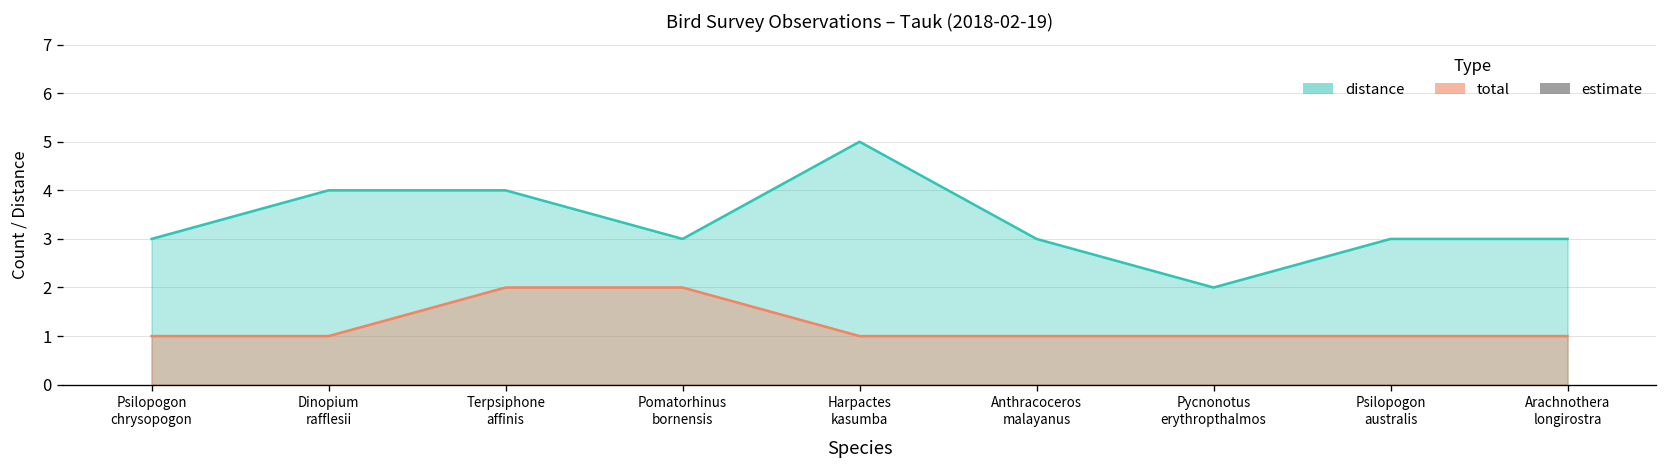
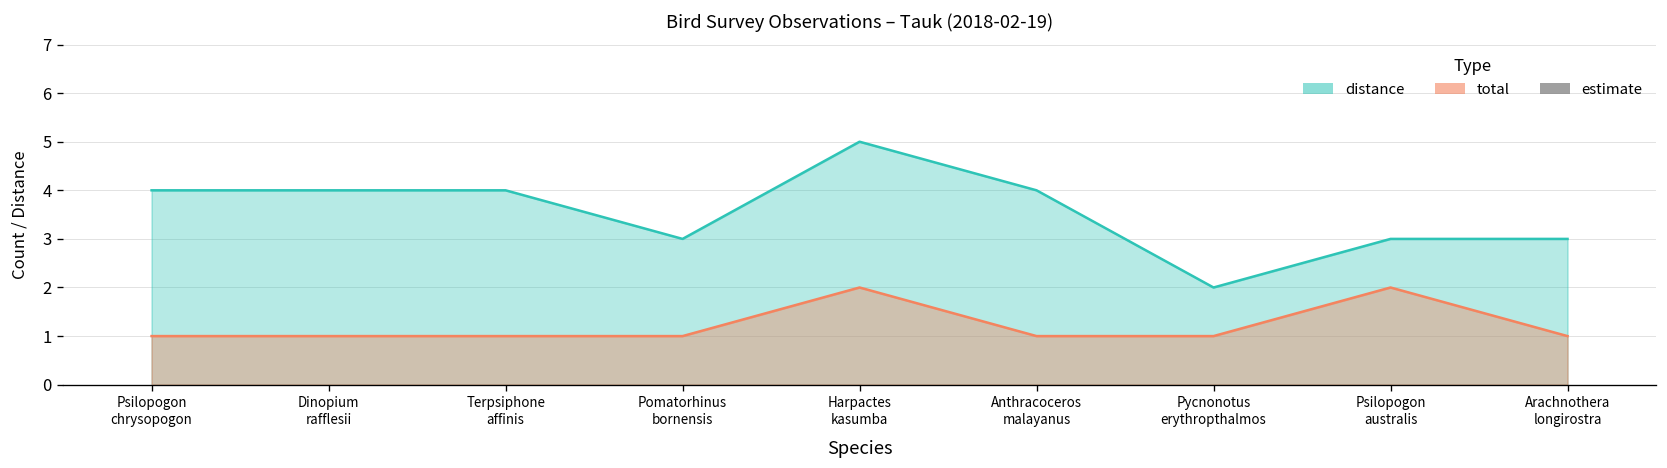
  {
    "distance": {
-     "Psilopogon chrysopogon": 3,
+     "Psilopogon chrysopogon": 4,
      "Dinopium rafflesii": 4,
      "Terpsiphone affinis": 4,
      "Pomatorhinus bornensis": 3,
      "Harpactes kasumba": 5,
-     "Anthracoceros malayanus": 3,
+     "Anthracoceros malayanus": 4,
      "Pycnonotus erythropthalmos": 2,
      "Psilopogon australis": 3,
      "Arachnothera longirostra": 3
    },
    "estimate": {
      "Psilopogon chrysopogon": 0,
      "Dinopium rafflesii": 0,
      "Terpsiphone affinis": 0,
      "Pomatorhinus bornensis": 0,
      "Harpactes kasumba": 0,
      "Anthracoceros malayanus": 0,
      "Pycnonotus erythropthalmos": 0,
      "Psilopogon australis": 0,
      "Arachnothera longirostra": 0
    },
    "total": {
      "Psilopogon chrysopogon": 1,
      "Dinopium rafflesii": 1,
-     "Terpsiphone affinis": 2,
-     "Pomatorhinus bornensis": 2,
-     "Harpactes kasumba": 1,
+     "Terpsiphone affinis": 1,
+     "Pomatorhinus bornensis": 1,
+     "Harpactes kasumba": 2,
      "Anthracoceros malayanus": 1,
      "Pycnonotus erythropthalmos": 1,
-     "Psilopogon australis": 1,
+     "Psilopogon australis": 2,
      "Arachnothera longirostra": 1
    }
  }
